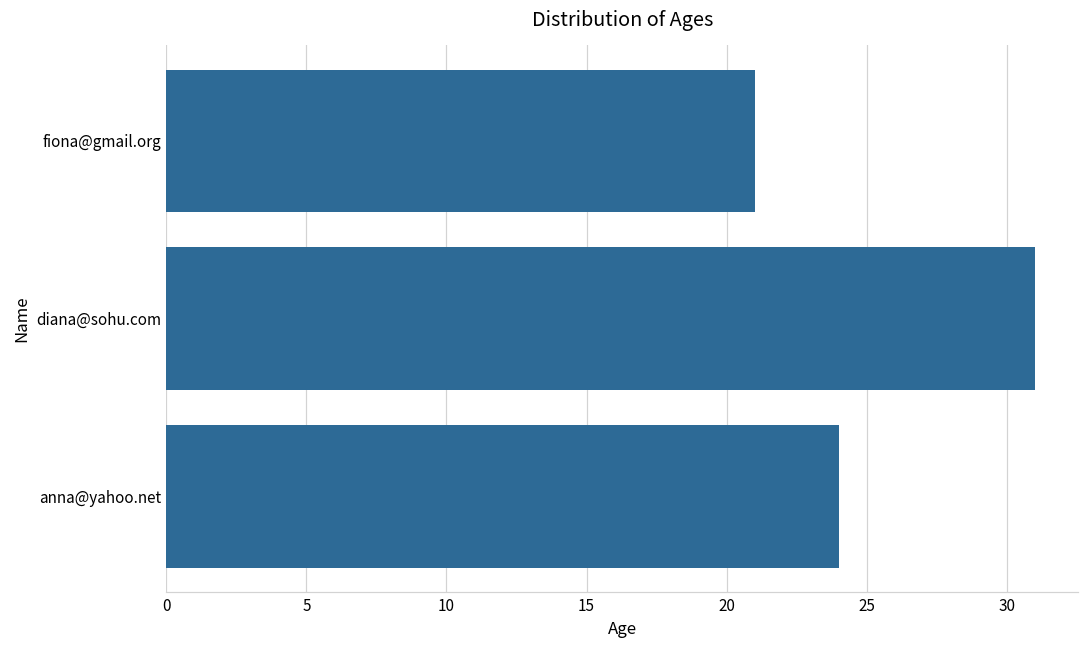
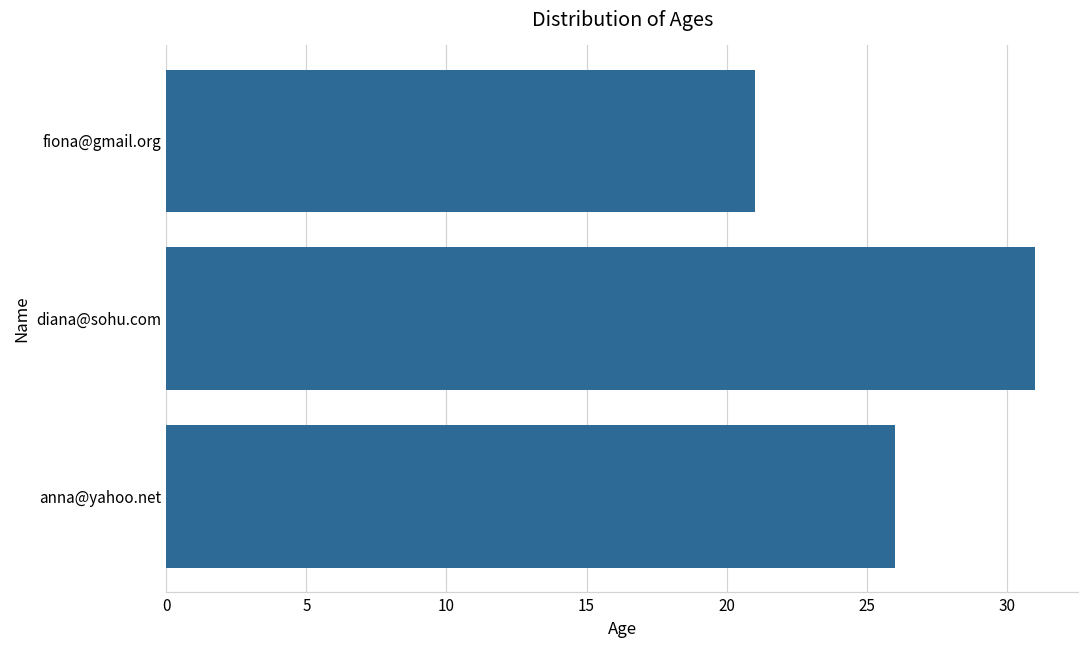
  {
    "fiona@gmail.org": 21,
    "diana@sohu.com": 31,
-   "anna@yahoo.net": 24
+   "anna@yahoo.net": 26
  }
